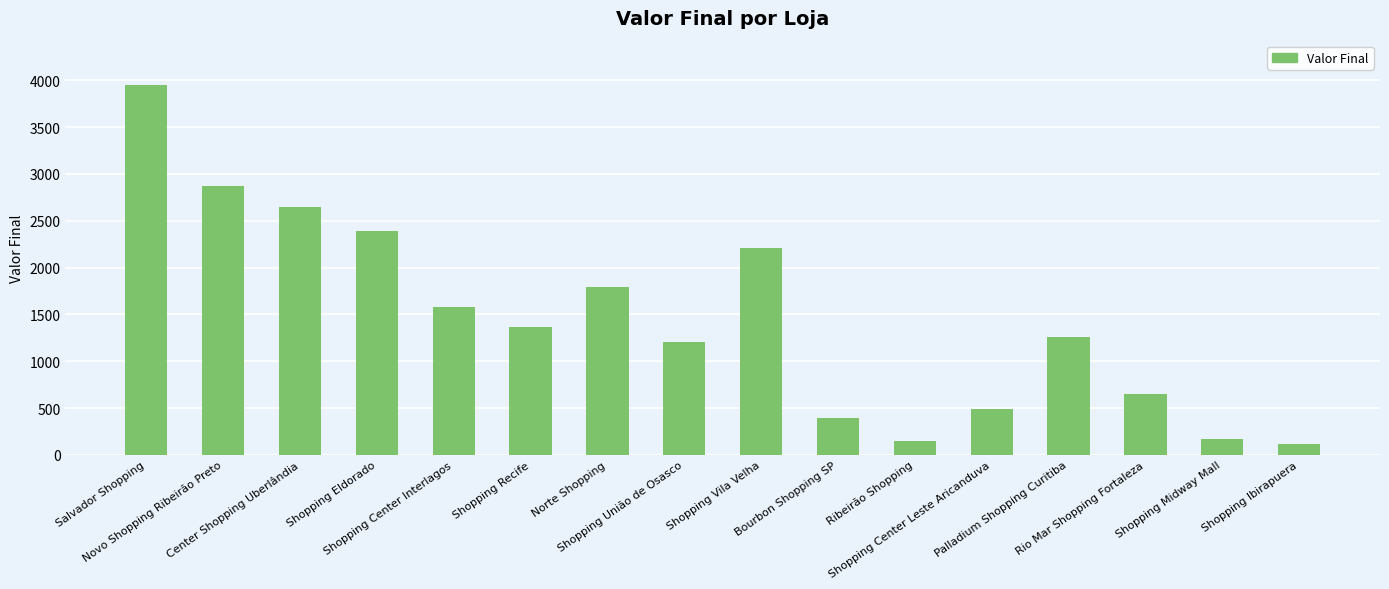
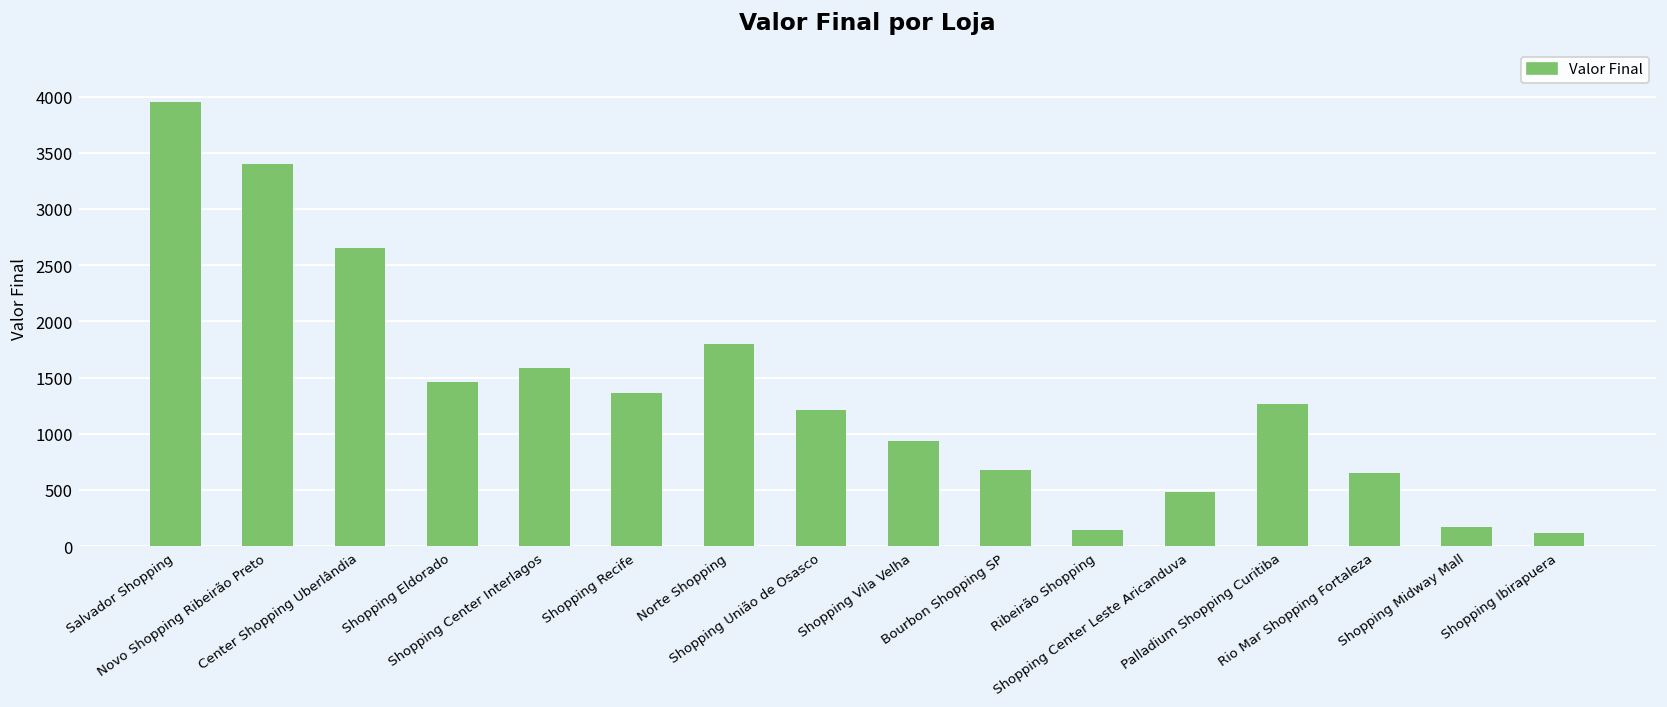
  {
    "Salvador Shopping": 4000,
-   "Novo Shopping Ribeirão Preto": 2900,
+   "Novo Shopping Ribeirão Preto": 3400,
    "Center Shopping Uberlândia": 2700,
-   "Shopping Eldorado": 2400,
+   "Shopping Eldorado": 1500,
    "Shopping Center Interlagos": 1600,
    "Shopping Recife": 1400,
    "Norte Shopping": 1800,
    "Shopping União de Osasco": 1200,
-   "Shopping Vila Velha": 2200,
-   "Bourbon Shopping SP": 400,
+   "Shopping Vila Velha": 900,
+   "Bourbon Shopping SP": 700,
    "Ribeirão Shopping": 100,
    "Shopping Center Leste Aricanduva": 500,
    "Palladium Shopping Curitiba": 1300,
    "Rio Mar Shopping Fortaleza": 600,
    "Shopping Midway Mall": 200,
    "Shopping Ibirapuera": 100
  }
